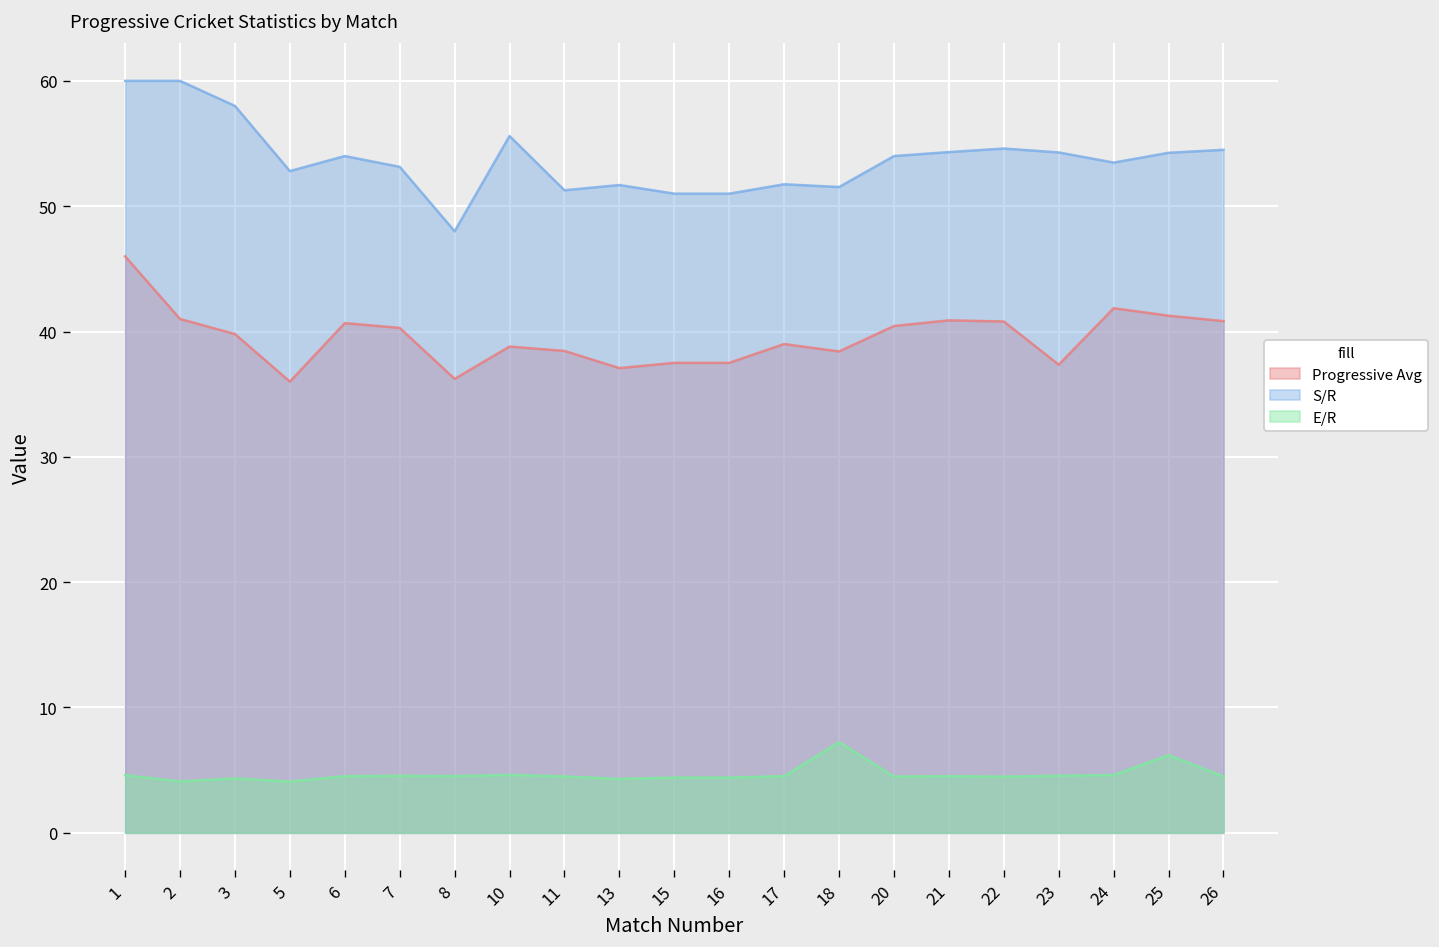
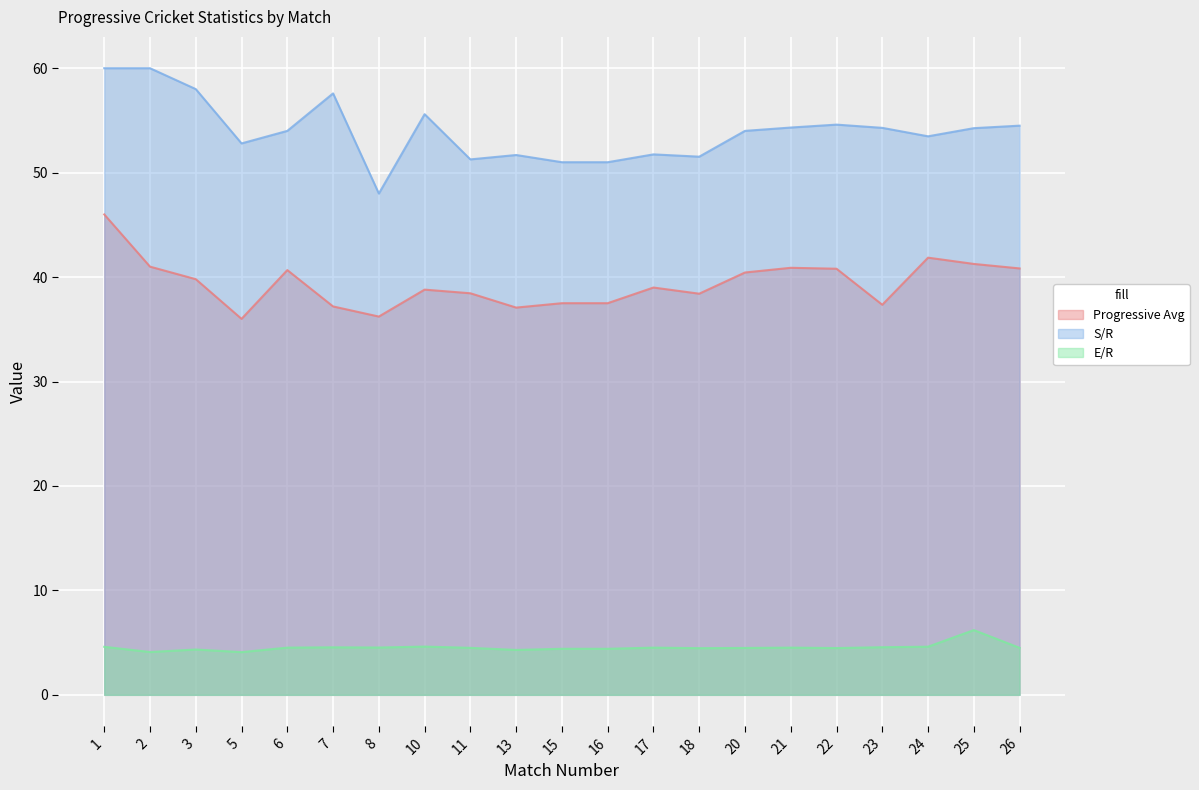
  {
    "Progressive Avg": {
      "1": 46.0,
      "2": 41.0,
      "3": 39.8,
      "5": 36.0,
      "6": 40.7,
-     "7": 40.3,
+     "7": 37.2,
      "8": 36.2,
      "10": 38.8,
      "11": 38.5,
      "13": 37.1,
      "15": 37.5,
      "16": 37.5,
      "17": 39.0,
      "18": 38.4,
      "20": 40.4,
      "21": 40.9,
      "22": 40.8,
      "23": 37.4,
      "24": 41.9,
      "25": 41.3,
      "26": 40.8
    },
    "S/R": {
      "1": 60.0,
      "2": 60.0,
      "3": 58.0,
      "5": 52.8,
      "6": 54.0,
-     "7": 53.1,
+     "7": 57.6,
      "8": 48.0,
      "10": 55.6,
      "11": 51.3,
      "13": 51.7,
      "15": 51.0,
      "16": 51.0,
      "17": 51.8,
      "18": 51.5,
      "20": 54.0,
      "21": 54.3,
      "22": 54.6,
      "23": 54.3,
      "24": 53.5,
      "25": 54.3,
      "26": 54.5
    },
    "E/R": {
      "1": 4.6,
      "2": 4.1,
      "3": 4.3,
      "5": 4.1,
      "6": 4.5,
      "7": 4.6,
      "8": 4.5,
      "10": 4.6,
      "11": 4.5,
      "13": 4.3,
      "15": 4.4,
      "16": 4.4,
      "17": 4.5,
-     "18": 7.2,
+     "18": 4.5,
      "20": 4.5,
      "21": 4.5,
      "22": 4.5,
      "23": 4.6,
      "24": 4.6,
      "25": 6.2,
      "26": 4.5
    }
  }
